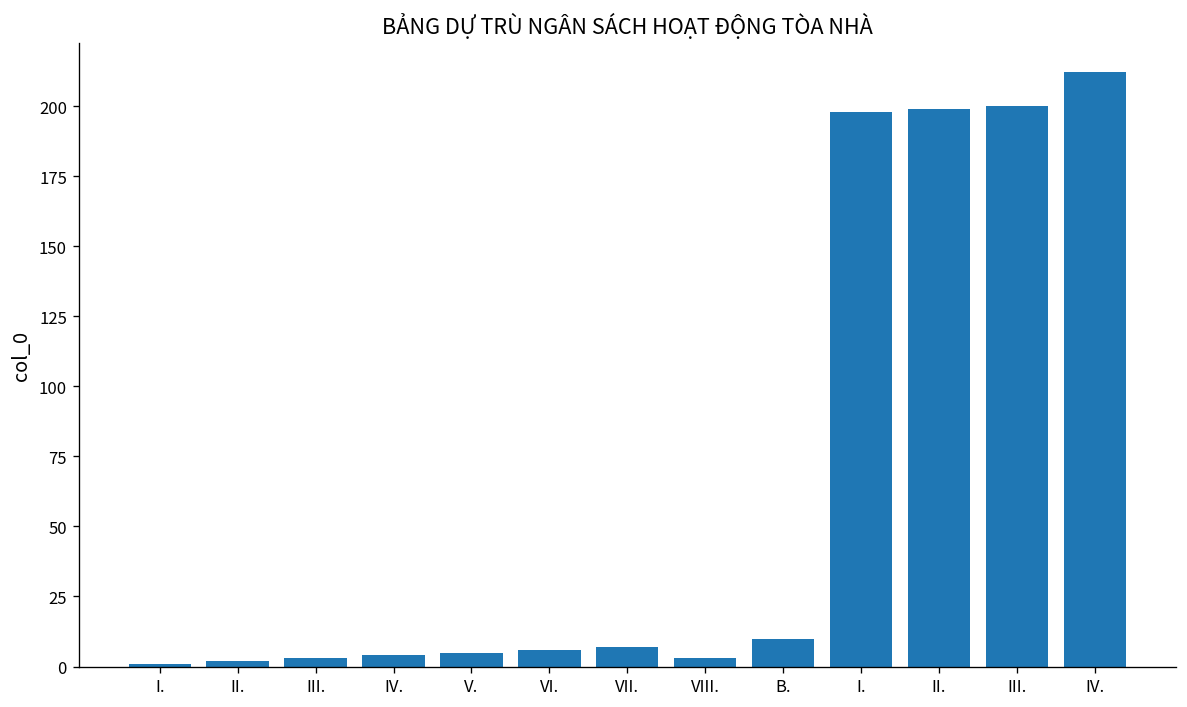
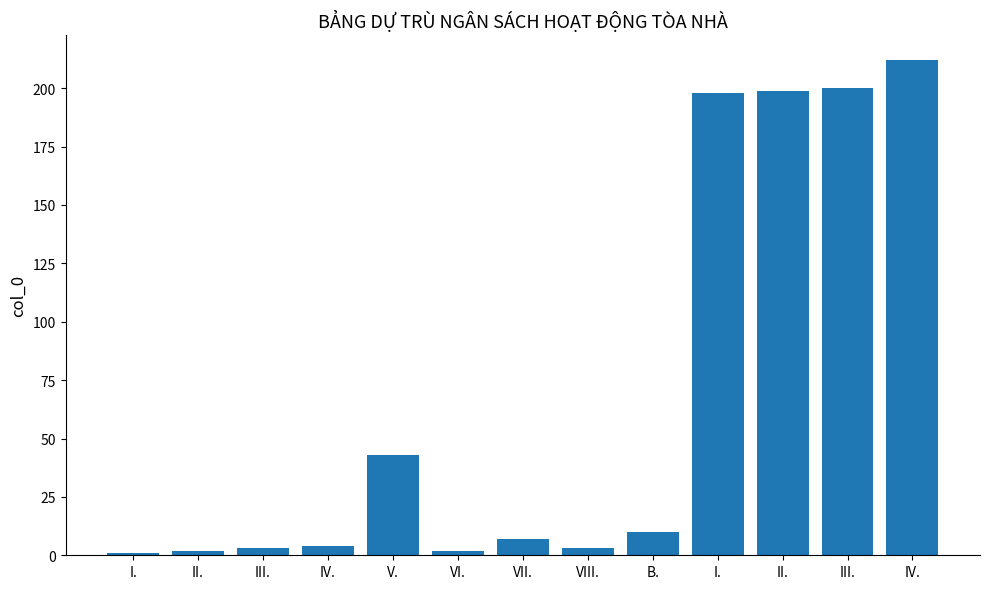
  {
-   "V.": 5,
-   "VI.": 6,
+   "V.": 43,
+   "VI.": 2,
    "VII.": 7,
    "VIII.": 3,
    "B.": 10
  }
